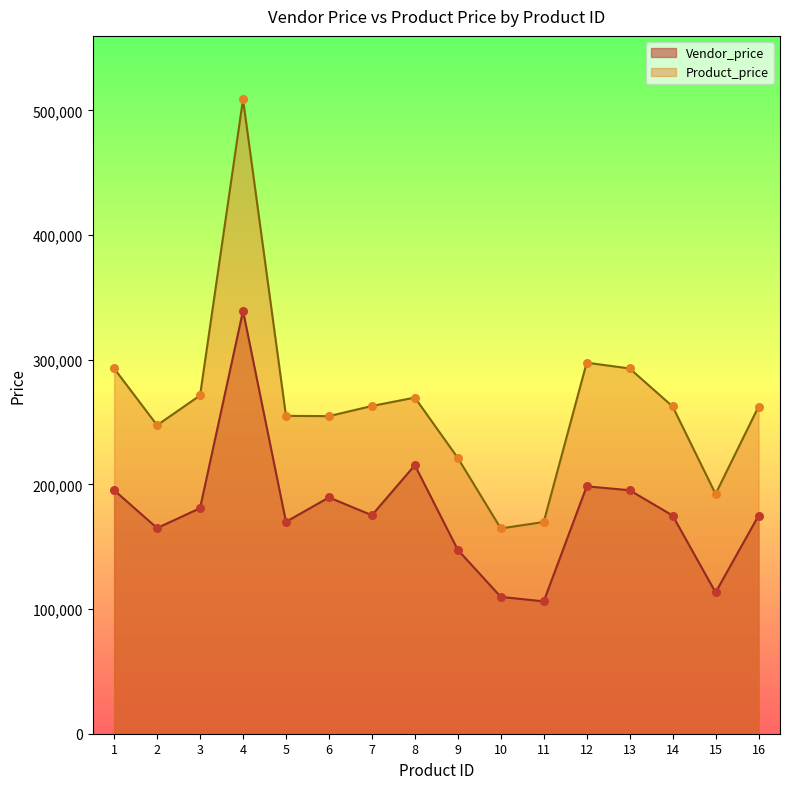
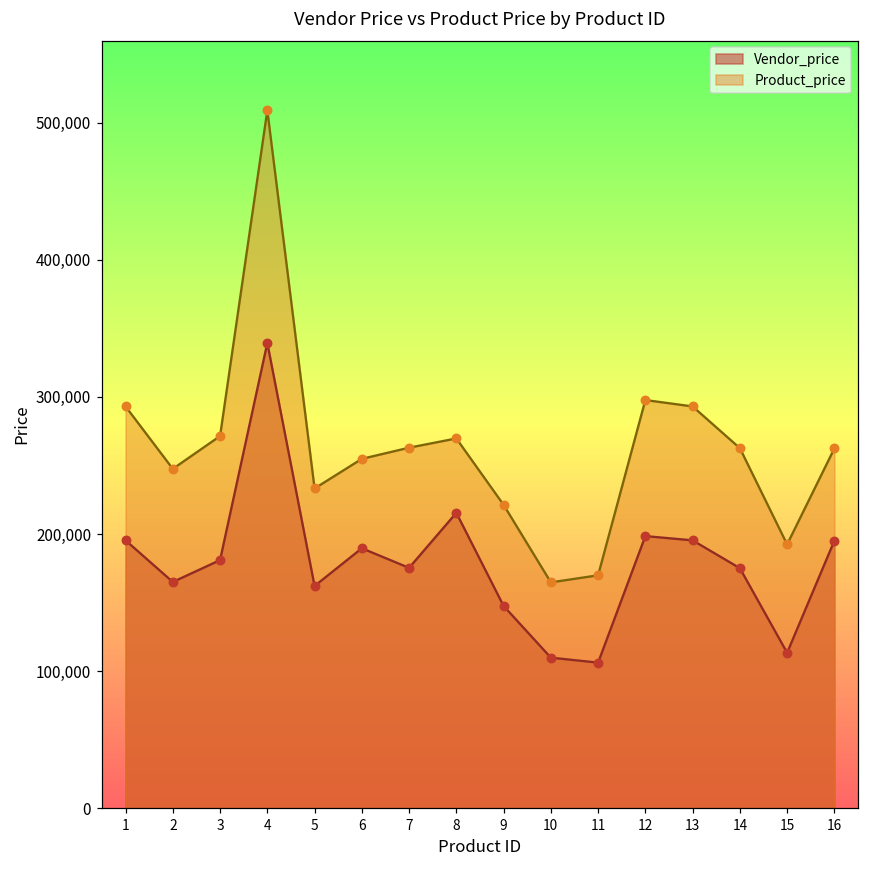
  {
    "Vendor_price": {
      "1": "195,000",
      "2": "165,000",
      "3": "181,000",
      "4": "339,000",
-     "5": "170,000",
+     "5": "162,000",
      "6": "190,000",
      "7": "175,000",
      "8": "215,000",
      "9": "148,000",
      "10": "110,000",
      "11": "106,000",
      "12": "198,000",
      "13": "195,000",
      "14": "175,000",
      "15": "113,000",
-     "16": "175,000"
+     "16": "195,000"
    },
    "Product_price": {
      "1": "293,000",
      "2": "247,000",
      "3": "271,000",
      "4": "509,000",
-     "5": "255,000",
+     "5": "233,000",
      "6": "255,000",
      "7": "263,000",
      "8": "270,000",
      "9": "221,000",
      "10": "165,000",
      "11": "170,000",
      "12": "298,000",
      "13": "293,000",
      "14": "263,000",
      "15": "192,000",
      "16": "262,000"
    }
  }
